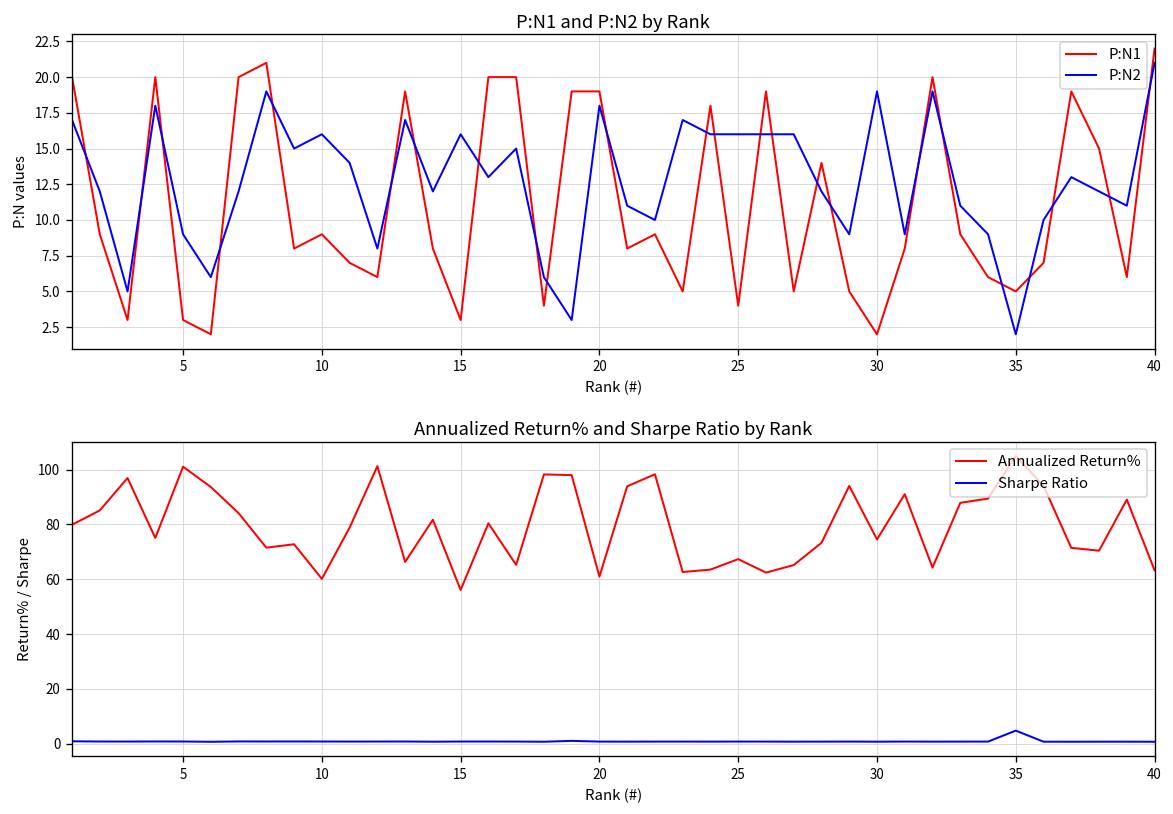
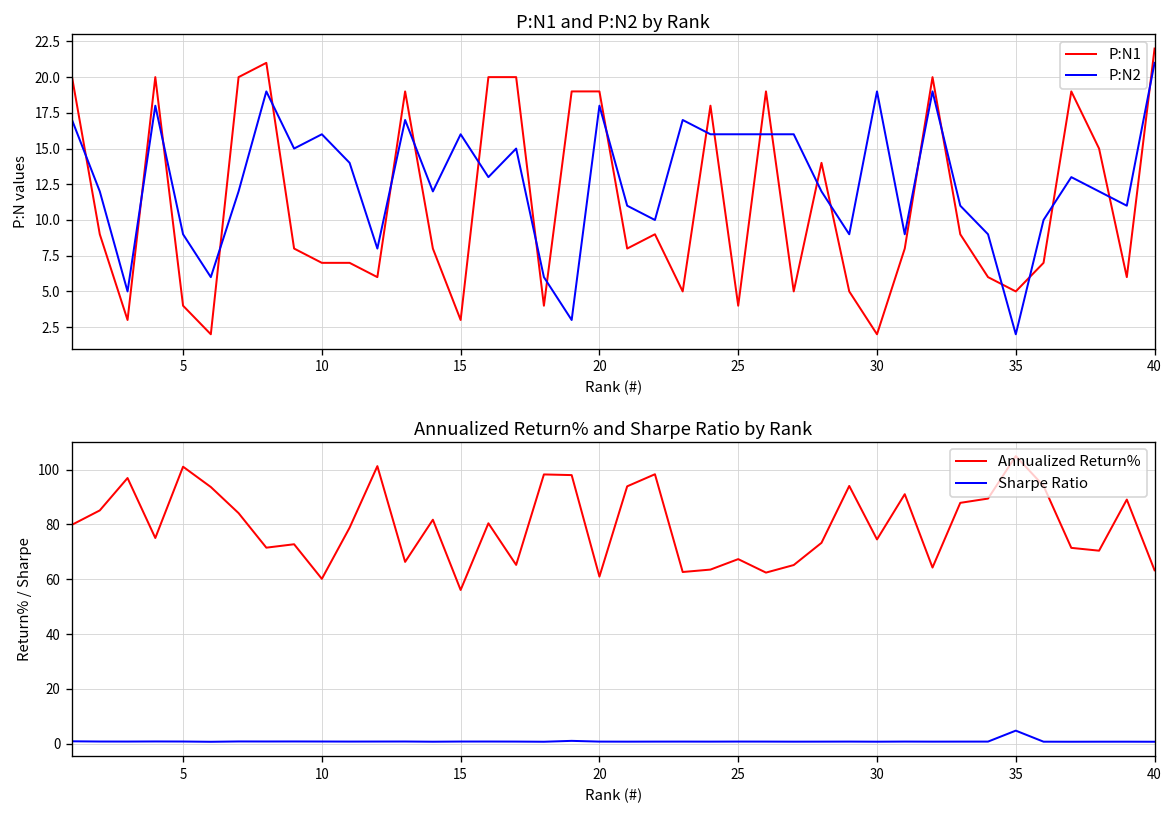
  {
    "P:N1 and P:N2 by Rank": {
      "P:N1": {
-       "5": 3,
-       "10": 9,
+       "5": 4,
+       "10": 7,
        "15": 3,
        "20": 19,
        "25": 4,
        "30": 2,
        "35": 5,
        "40": 22
      },
      "P:N2": {
        "5": 9,
        "10": 16,
        "15": 16,
        "20": 18,
        "25": 16,
        "30": 19,
        "35": 2,
        "40": 21
      }
    },
    "Annualized Return% and Sharpe Ratio by Rank": {
      "Annualized Return%": {
        "5": 101,
        "10": 60,
        "15": 56,
        "20": 61,
        "25": 67,
        "30": 75,
        "40": 63
      },
      "Sharpe Ratio": {
        "5": 1,
        "10": 1,
        "15": 1,
        "20": 1,
        "25": 1,
        "30": 1,
        "35": 5,
        "40": 1
      }
    }
  }
